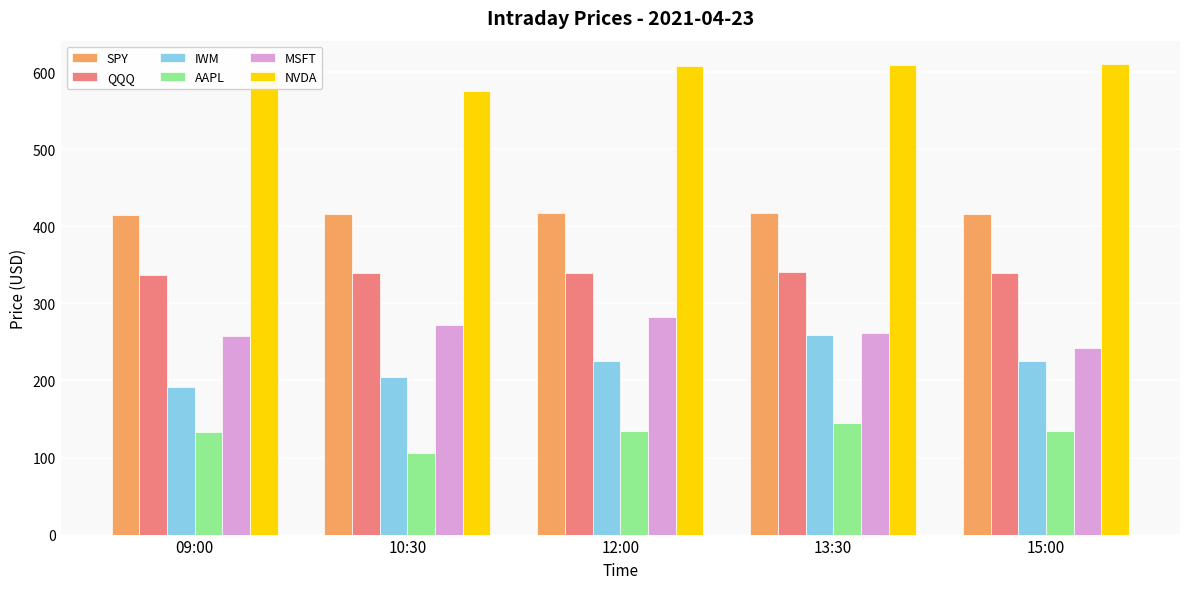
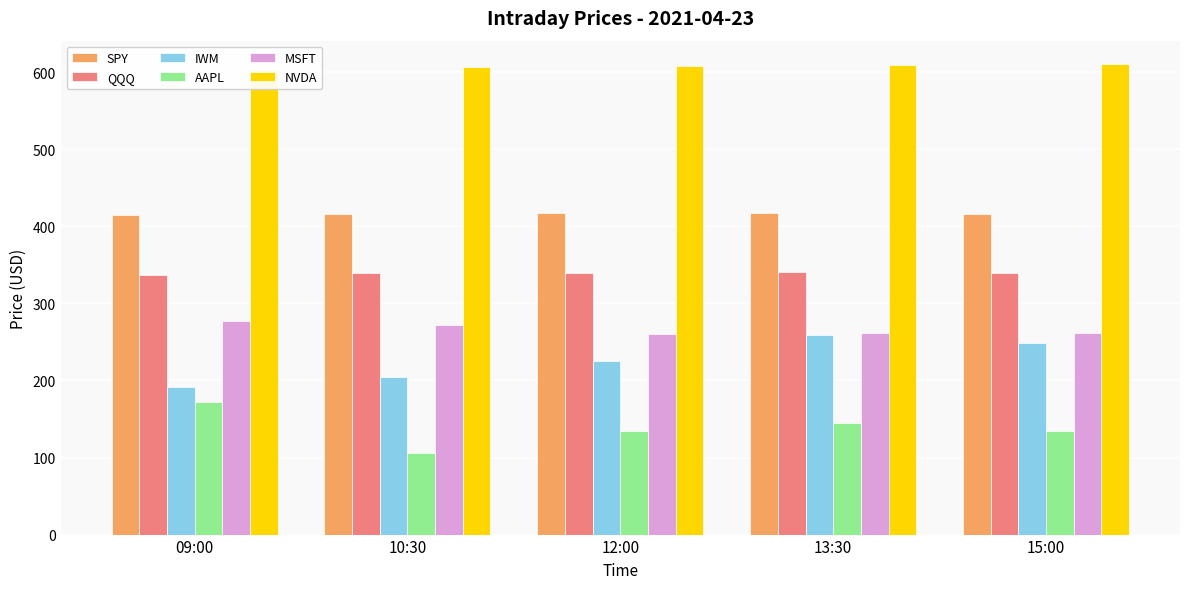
  {
    "IWM": {
      "09:00": 190,
      "10:30": 200,
      "12:00": 230,
      "13:30": 260,
-     "15:00": 230
+     "15:00": 250
    },
    "AAPL": {
-     "09:00": 130,
+     "09:00": 170,
      "10:30": 110,
      "12:00": 130,
      "13:30": 150,
      "15:00": 130
    },
    "MSFT": {
-     "09:00": 260,
+     "09:00": 280,
      "10:30": 270,
-     "12:00": 280,
+     "12:00": 260,
      "13:30": 260,
-     "15:00": 240
+     "15:00": 260
    },
    "NVDA": {
-     "10:30": 580,
+     "10:30": 610,
      "12:00": 610,
      "13:30": 610,
      "15:00": 610
    }
  }
